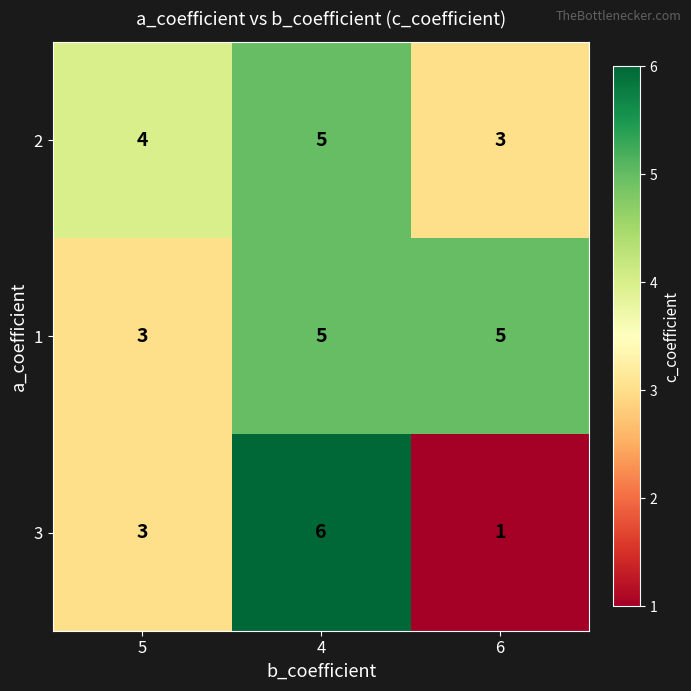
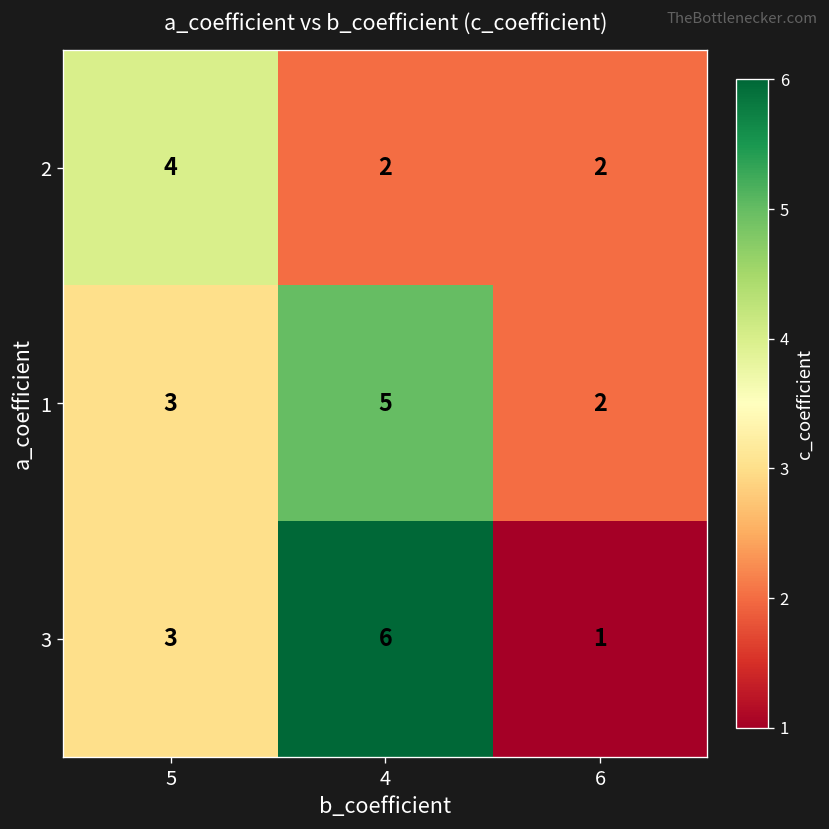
  {
    "2": {
      "5": 4,
-     "4": 5,
-     "6": 3
+     "4": 2,
+     "6": 2
    },
    "1": {
      "5": 3,
      "4": 5,
-     "6": 5
+     "6": 2
    },
    "3": {
      "5": 3,
      "4": 6,
      "6": 1
    }
  }
